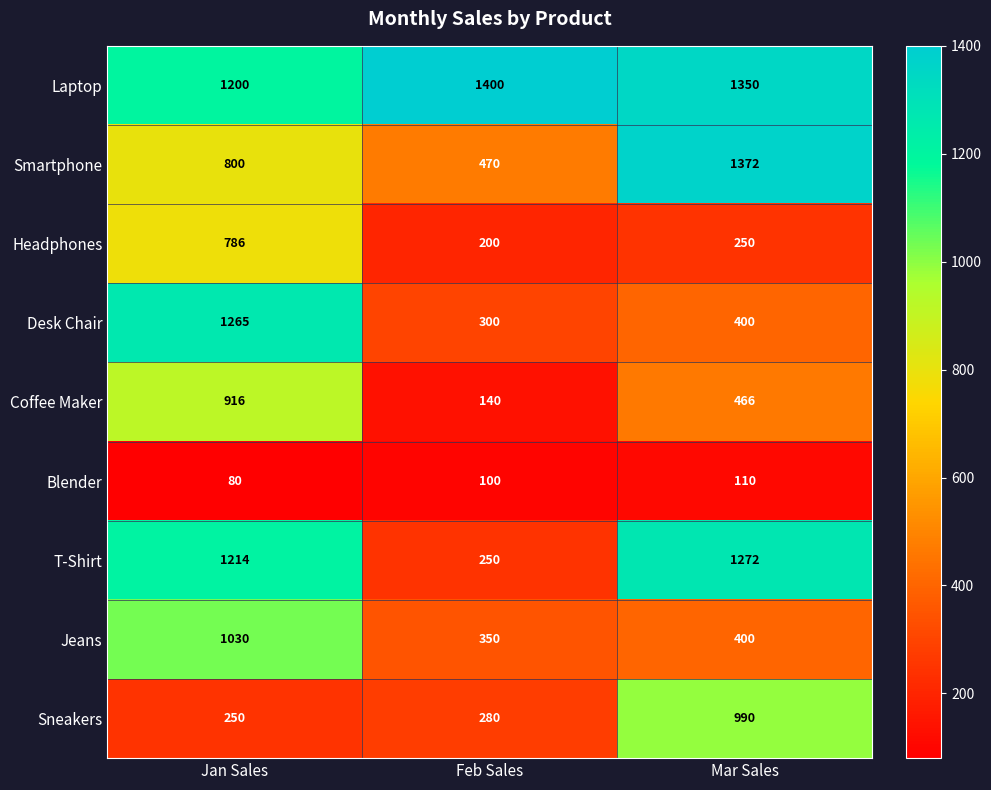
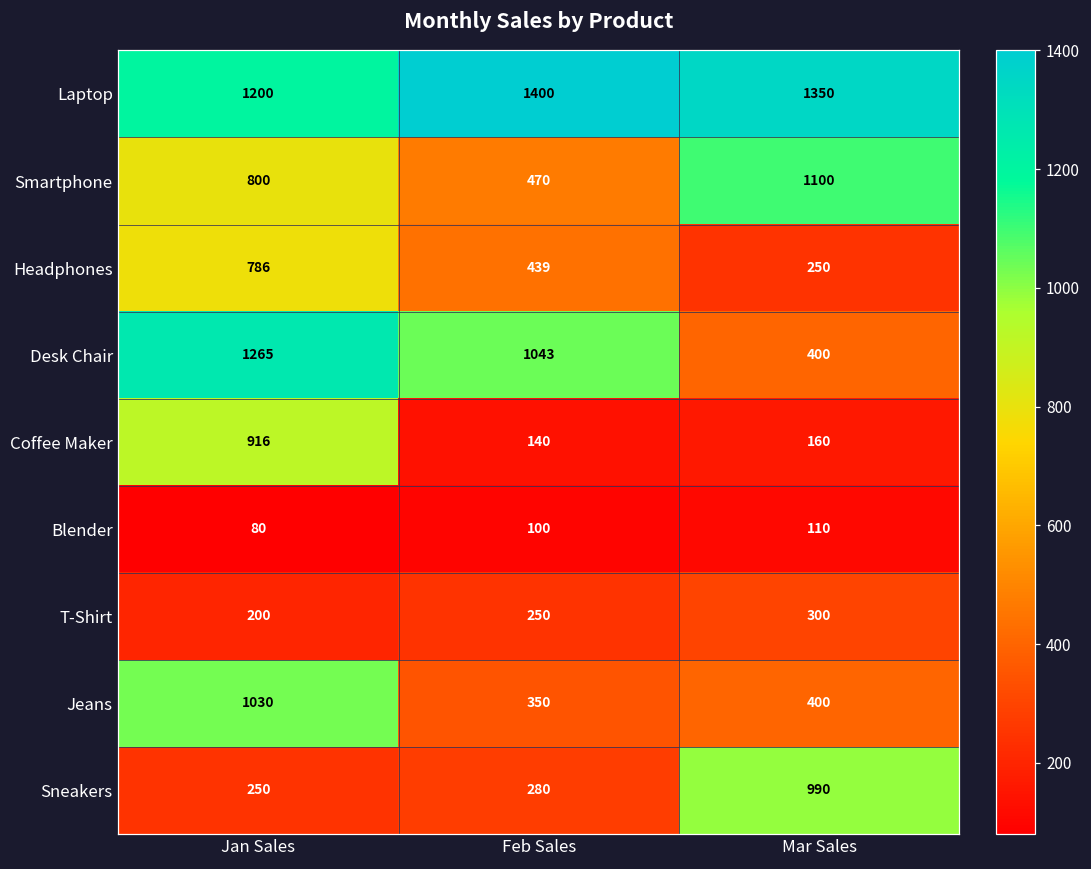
  {
    "Laptop": {
      "Jan Sales": 1200,
      "Feb Sales": 1400,
      "Mar Sales": 1350
    },
    "Smartphone": {
      "Jan Sales": 800,
      "Feb Sales": 470,
-     "Mar Sales": 1372
+     "Mar Sales": 1100
    },
    "Headphones": {
      "Jan Sales": 786,
-     "Feb Sales": 200,
+     "Feb Sales": 439,
      "Mar Sales": 250
    },
    "Desk Chair": {
      "Jan Sales": 1265,
-     "Feb Sales": 300,
+     "Feb Sales": 1043,
      "Mar Sales": 400
    },
    "Coffee Maker": {
      "Jan Sales": 916,
      "Feb Sales": 140,
-     "Mar Sales": 466
+     "Mar Sales": 160
    },
    "Blender": {
      "Jan Sales": 80,
      "Feb Sales": 100,
      "Mar Sales": 110
    },
    "T-Shirt": {
-     "Jan Sales": 1214,
+     "Jan Sales": 200,
      "Feb Sales": 250,
-     "Mar Sales": 1272
+     "Mar Sales": 300
    },
    "Jeans": {
      "Jan Sales": 1030,
      "Feb Sales": 350,
      "Mar Sales": 400
    },
    "Sneakers": {
      "Jan Sales": 250,
      "Feb Sales": 280,
      "Mar Sales": 990
    }
  }
